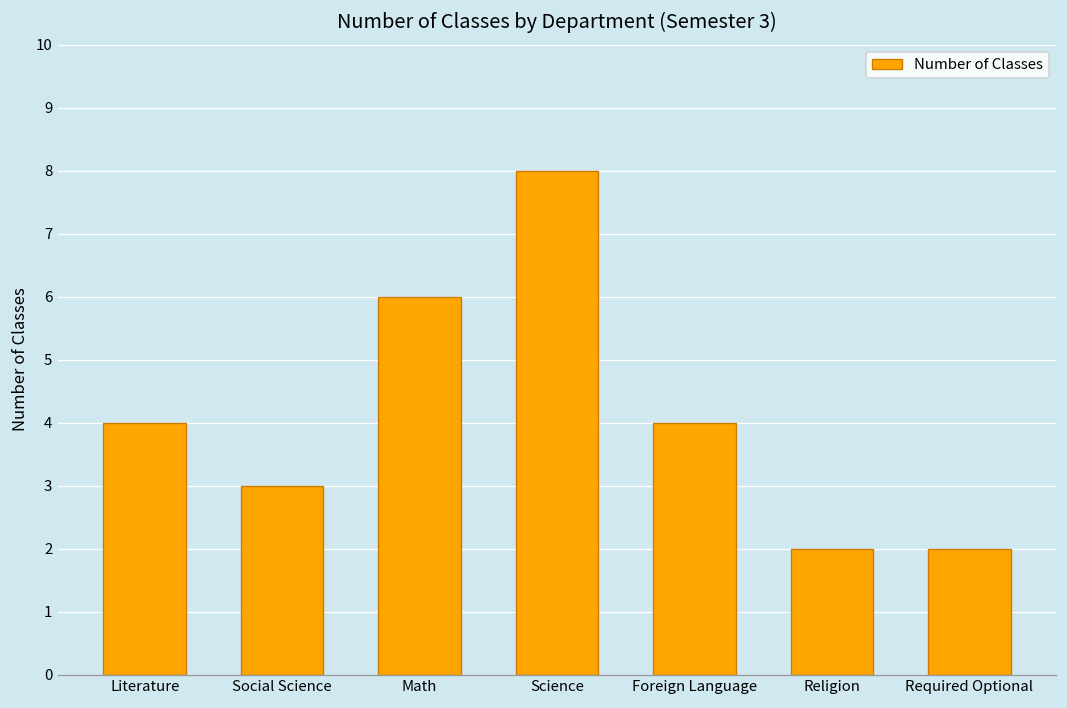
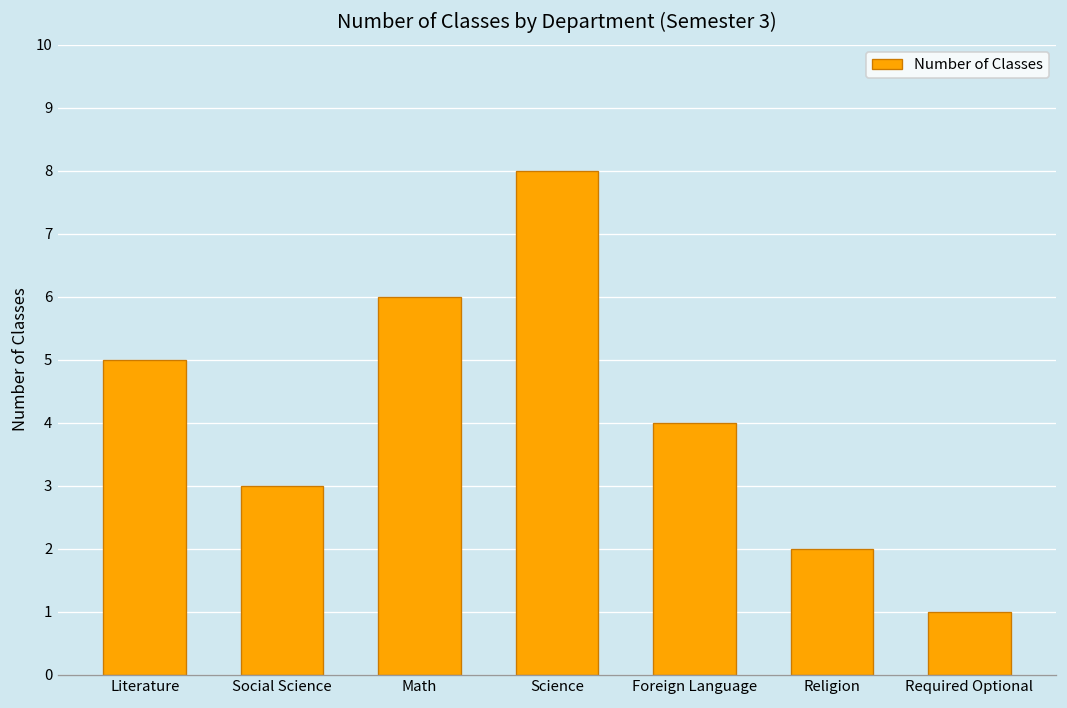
  {
-   "Literature": 4,
+   "Literature": 5,
    "Social Science": 3,
    "Math": 6,
    "Science": 8,
    "Foreign Language": 4,
    "Religion": 2,
-   "Required Optional": 2
+   "Required Optional": 1
  }
